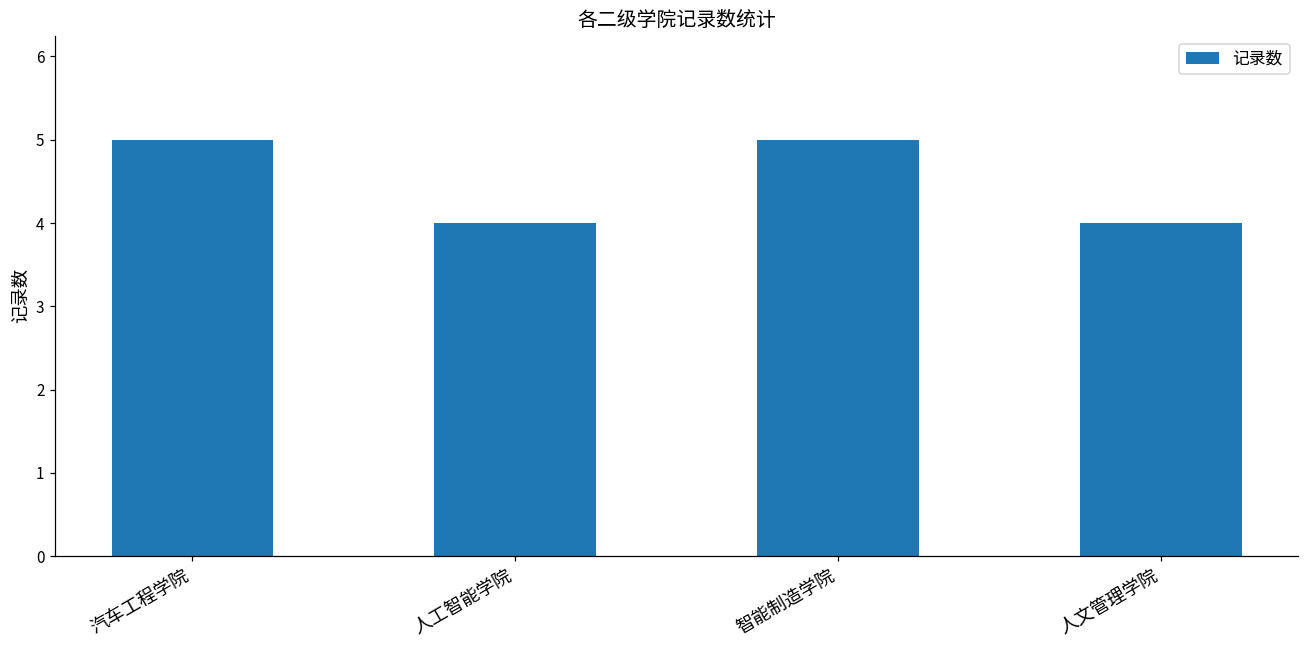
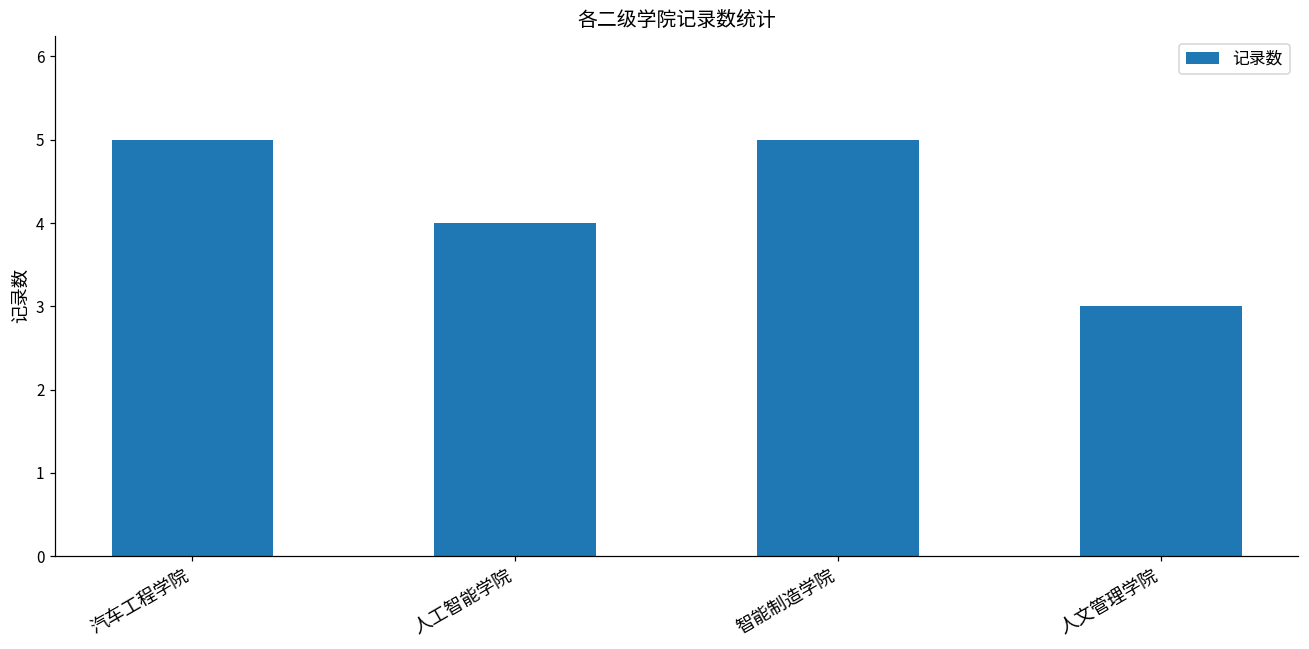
  {
    "汽车工程学院": 5,
    "人工智能学院": 4,
    "智能制造学院": 5,
-   "人文管理学院": 4
+   "人文管理学院": 3
  }
